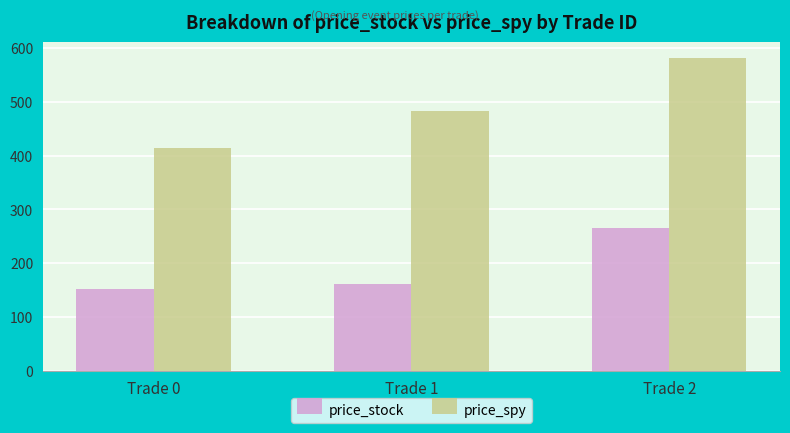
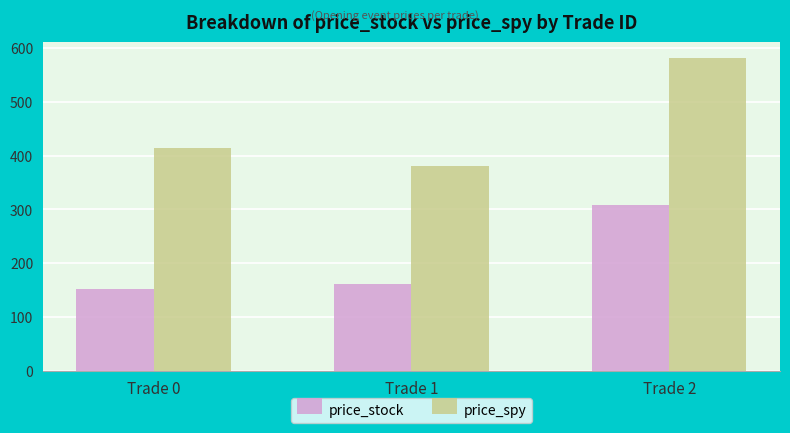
  {
    "price_stock": {
      "Trade 0": 150,
      "Trade 1": 160,
-     "Trade 2": 260
+     "Trade 2": 310
    },
    "price_spy": {
      "Trade 0": 410,
-     "Trade 1": 480,
+     "Trade 1": 380,
      "Trade 2": 580
    }
  }
